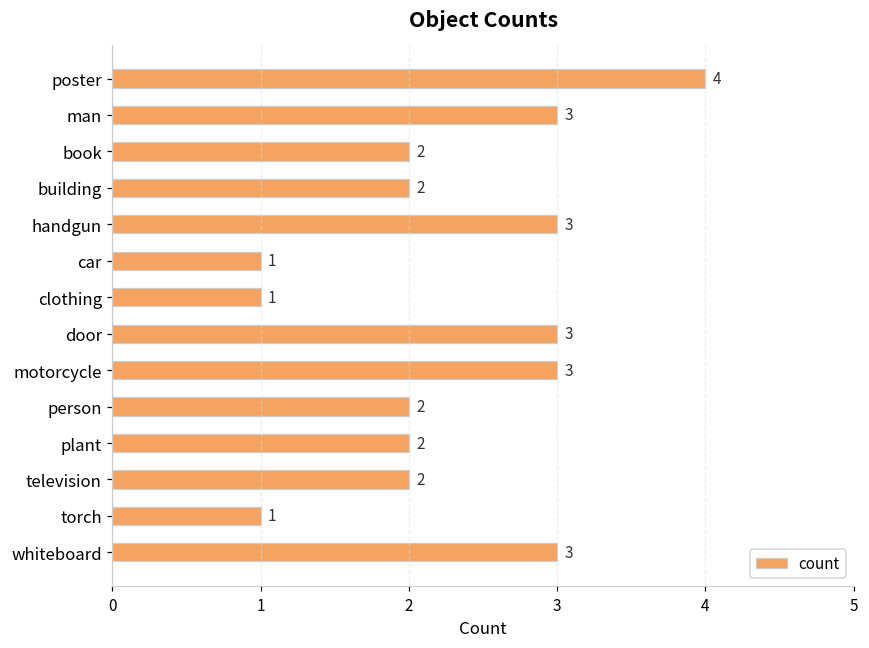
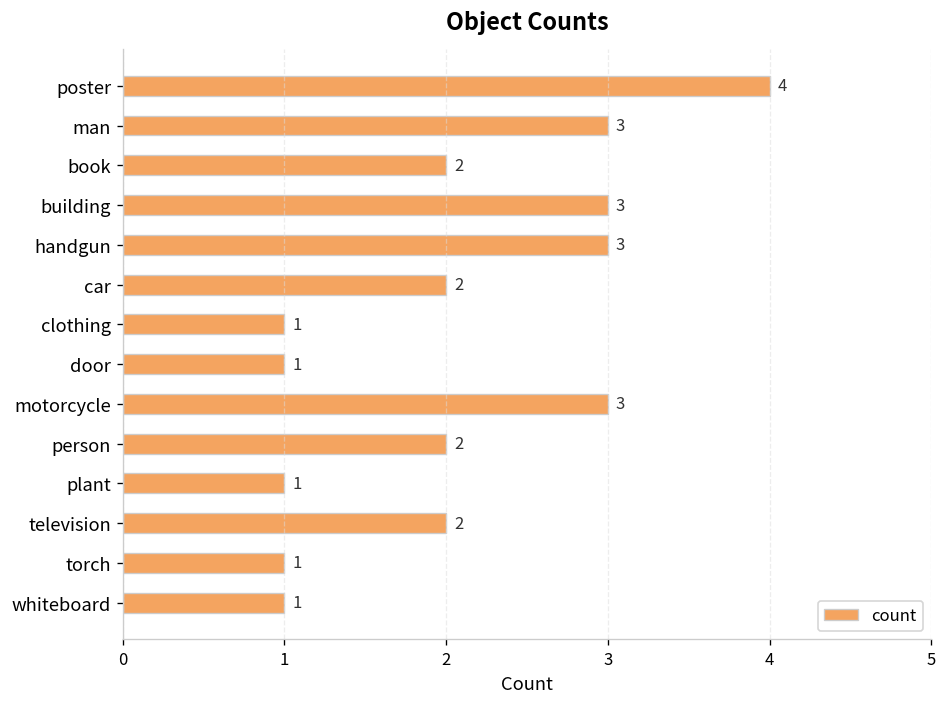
  {
    "poster": 4,
    "man": 3,
    "book": 2,
-   "building": 2,
+   "building": 3,
    "handgun": 3,
-   "car": 1,
+   "car": 2,
    "clothing": 1,
-   "door": 3,
+   "door": 1,
    "motorcycle": 3,
    "person": 2,
-   "plant": 2,
+   "plant": 1,
    "television": 2,
    "torch": 1,
-   "whiteboard": 3
+   "whiteboard": 1
  }
